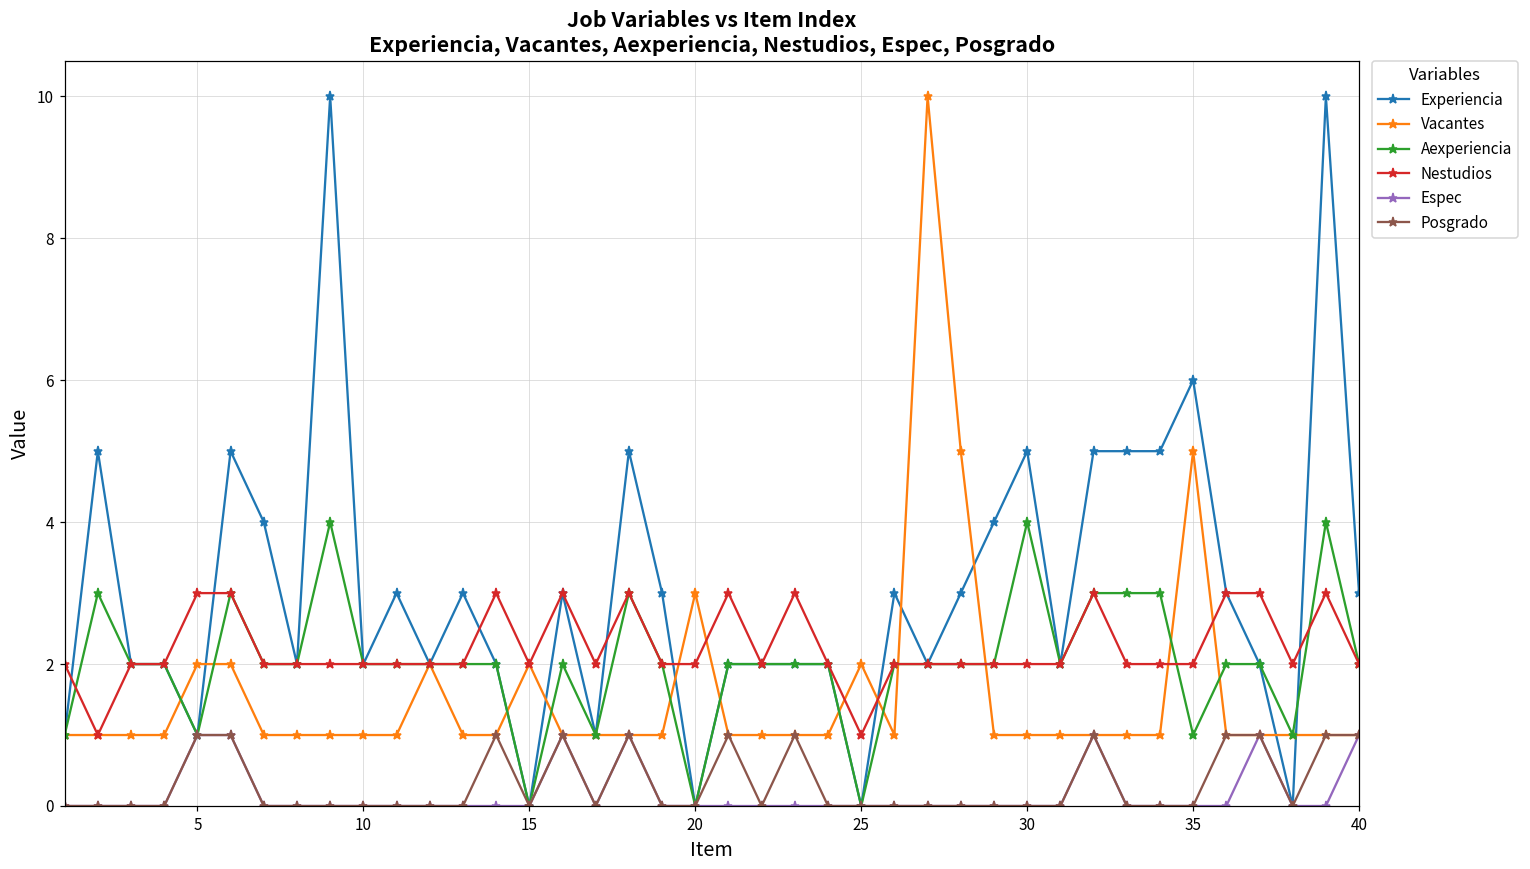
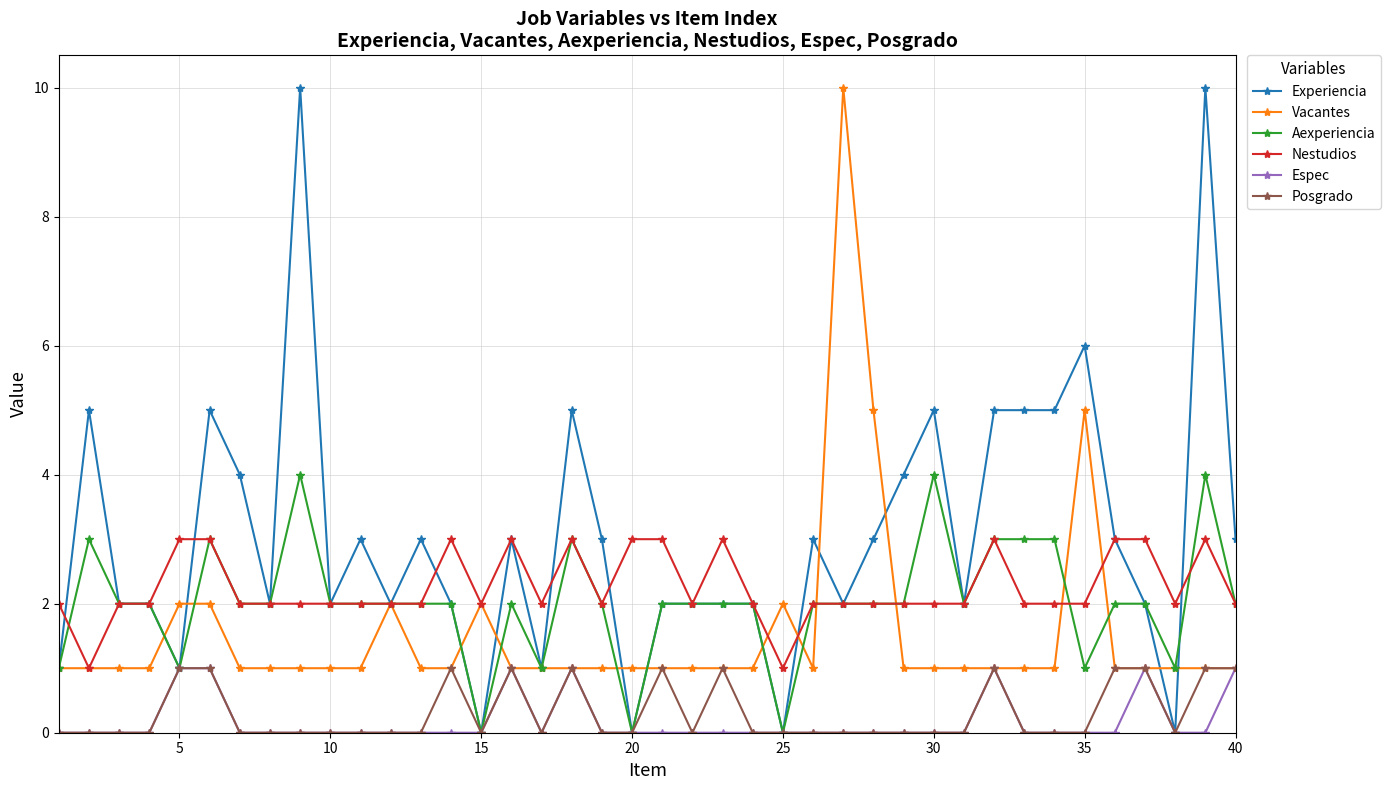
  {
    "Experiencia": {
      "30": 5,
      "35": 6,
      "40": 3
    },
    "Vacantes": {
      "5": 2,
      "10": 1,
-     "20": 3,
+     "20": 1,
      "25": 2,
      "30": 1,
      "35": 5
    },
    "Aexperiencia": {
      "30": 4,
      "35": 1
    },
    "Nestudios": {
      "5": 3,
-     "20": 2,
+     "20": 3,
      "25": 1,
      "30": 2,
      "35": 2
    }
  }
